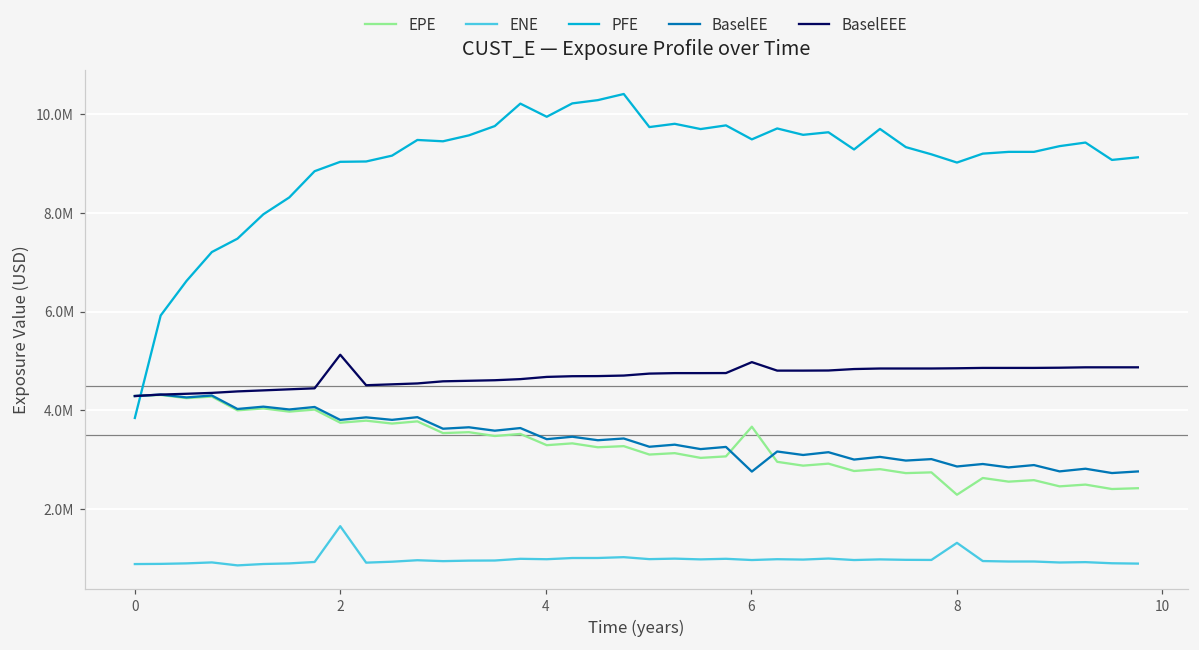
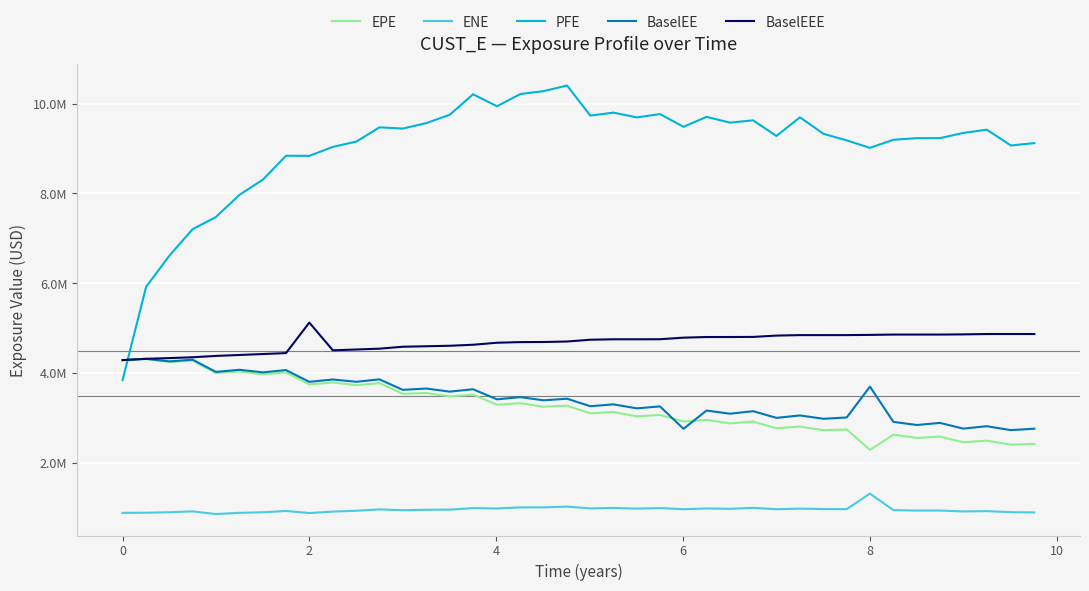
  {
    "EPE": {
      "2": 3800000,
-     "6": 3700000,
+     "6": 2900000,
      "8": 2300000
    },
    "ENE": {
      "0": 900000,
-     "2": 1700000,
+     "2": 900000,
      "6": 1000000,
      "8": 1300000
    },
    "PFE": {
      "0": 3800000,
-     "2": 9000000,
+     "2": 8800000,
      "6": 9500000,
      "8": 9000000
    },
    "BaselEE": {
      "2": 3800000,
      "6": 2800000,
-     "8": 2900000
+     "8": 3700000
    },
    "BaselEEE": {
      "2": 5100000,
-     "6": 5000000,
+     "6": 4800000,
      "8": 4900000
    }
  }
